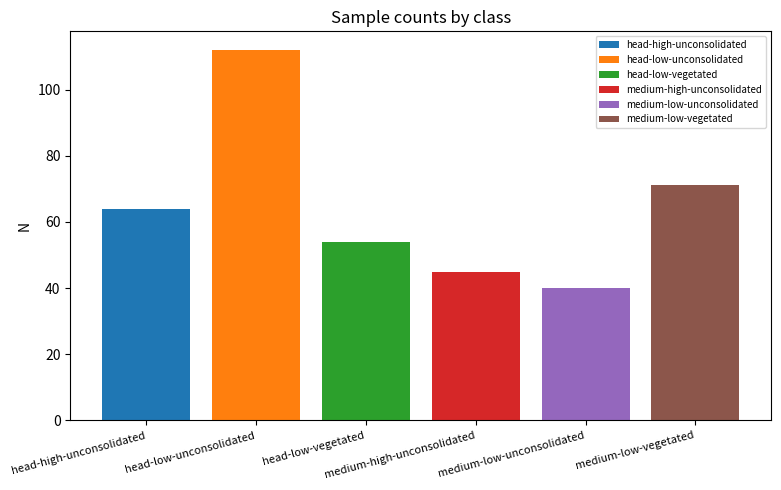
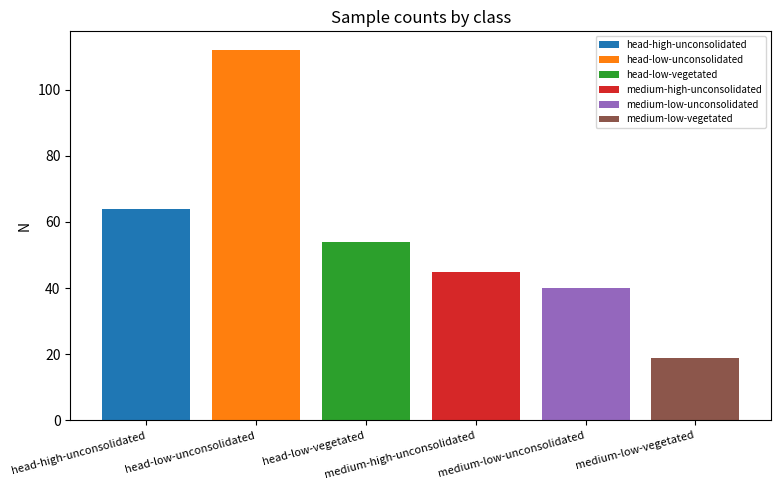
  {
    "head-high-unconsolidated": 64,
    "head-low-unconsolidated": 112,
    "head-low-vegetated": 54,
    "medium-high-unconsolidated": 45,
    "medium-low-unconsolidated": 40,
-   "medium-low-vegetated": 71
+   "medium-low-vegetated": 19
  }
